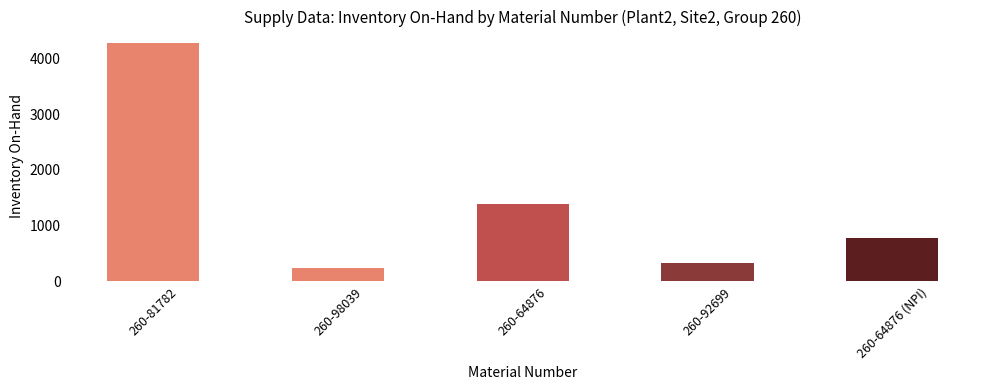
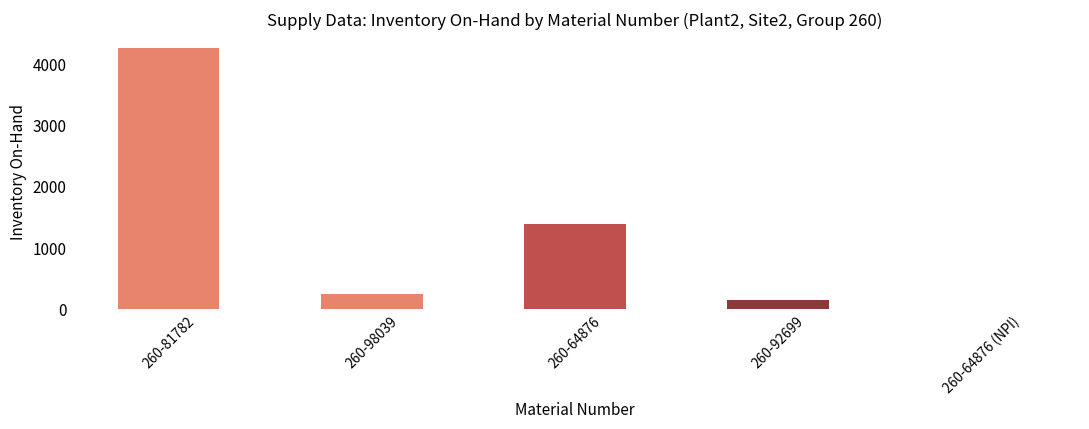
  {
    "260-81782": 4300,
    "260-98039": 200,
    "260-64876": 1400,
-   "260-92699": 300,
-   "260-64876 (NPI)": 800
+   "260-92699": 200,
+   "260-64876 (NPI)": 0
  }
